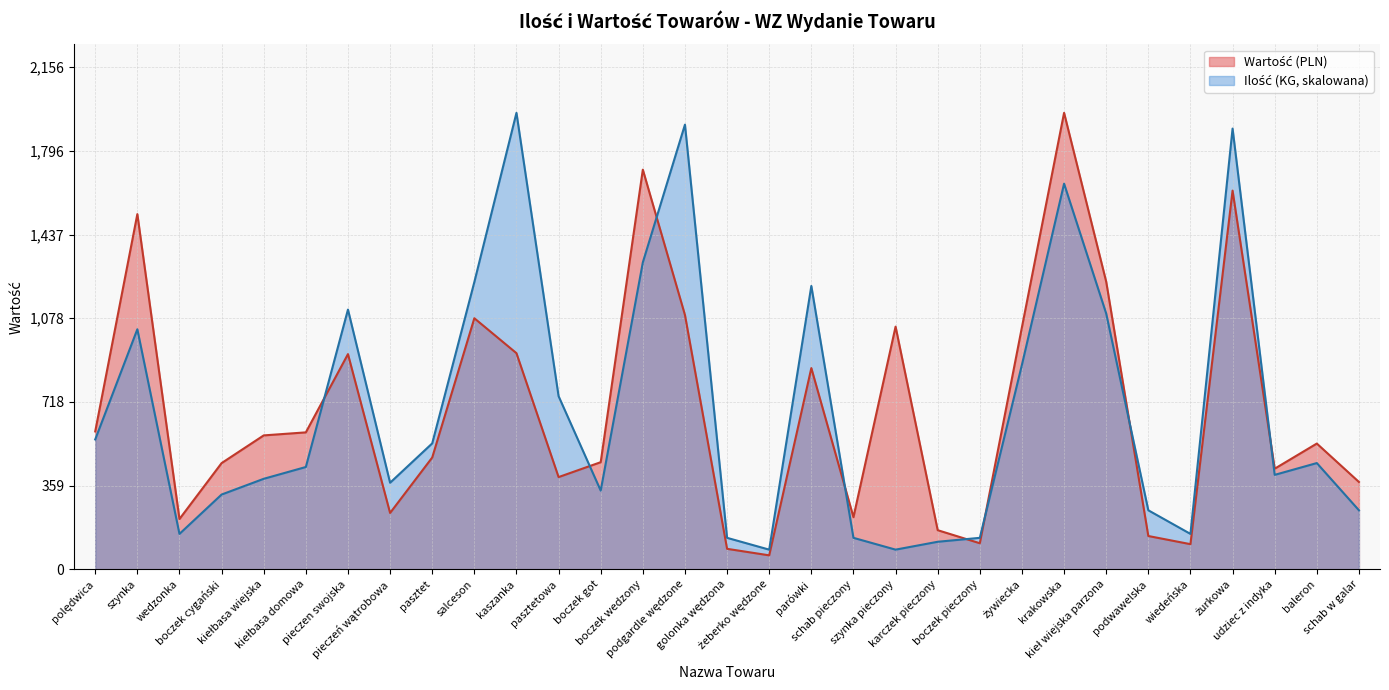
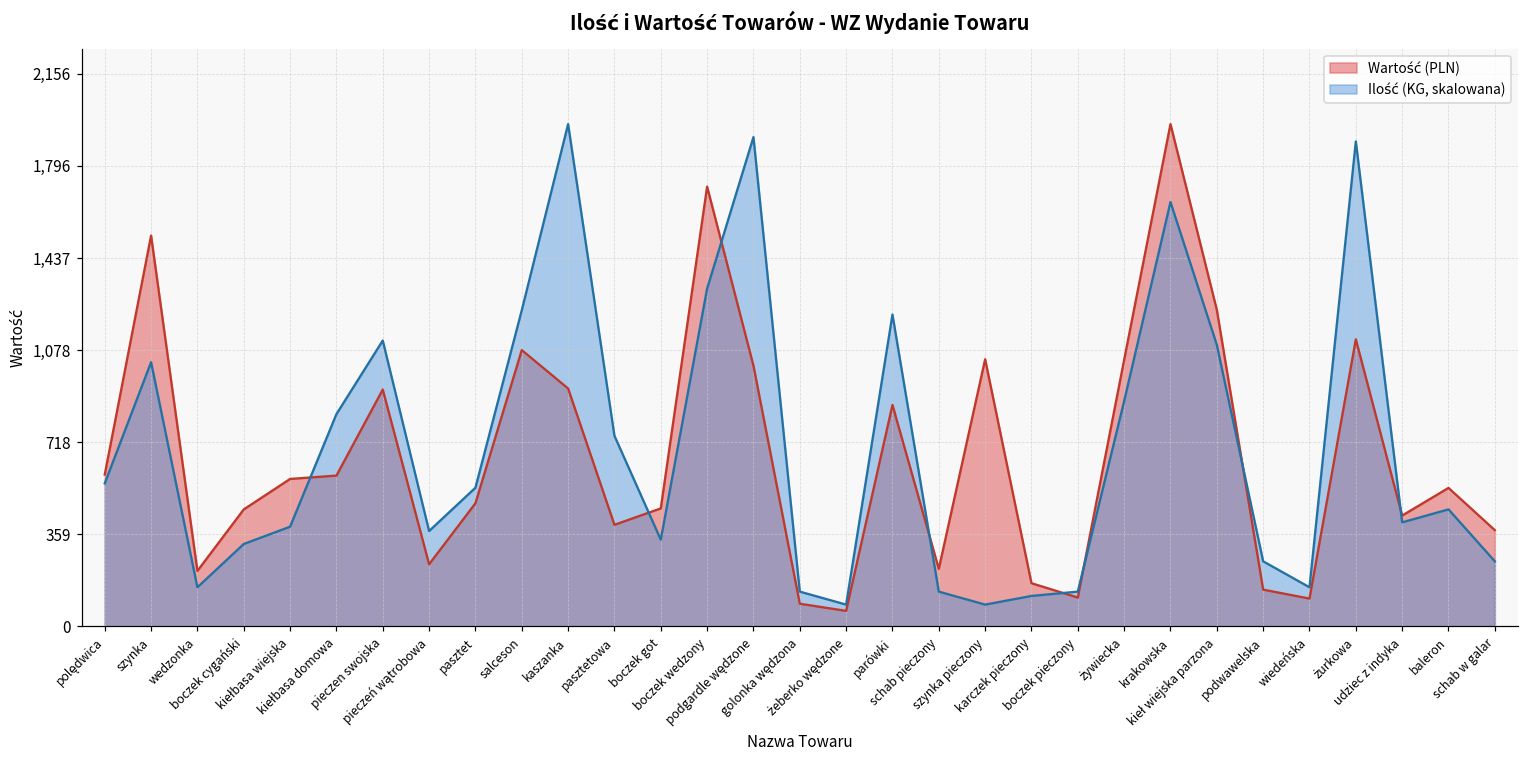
  {
    "Wartość (PLN)": {
      "polędwica": "590",
      "szynka": "1,530",
      "wedzonka": "220",
      "boczek cygański": "460",
      "kiełbasa wiejska": "580",
      "kiełbasa domowa": "590",
      "pieczen swojska": "920",
      "pieczeń wątrobowa": "240",
      "pasztet": "480",
      "salceson": "1,080",
      "kaszanka": "930",
      "pasztetowa": "400",
      "boczek got": "460",
      "boczek wedzony": "1,720",
-     "podgardle wędzone": "1,090",
+     "podgardle wędzone": "1,020",
      "golonka wędzona": "90",
      "żeberko wędzone": "60",
      "parówki": "860",
      "schab pieczony": "220",
      "szynka pieczony": "1,040",
      "karczek pieczony": "170",
      "boczek pieczony": "110",
      "żywiecka": "1,040",
      "krakowska": "1,960",
      "kieł wiejska parzona": "1,240",
      "podwawelska": "140",
      "wiedeńska": "110",
-     "żurkowa": "1,630",
+     "żurkowa": "1,120",
      "udziec z indyka": "430",
      "baleron": "540",
      "schab w galar": "380"
    },
    "Ilość (KG, skalowana)": {
      "polędwica": "560",
      "szynka": "1,030",
      "wedzonka": "150",
      "boczek cygański": "320",
      "kiełbasa wiejska": "390",
-     "kiełbasa domowa": "440",
+     "kiełbasa domowa": "830",
      "pieczen swojska": "1,120",
      "pieczeń wątrobowa": "370",
      "pasztet": "540",
      "salceson": "1,230",
      "kaszanka": "1,960",
      "pasztetowa": "740",
      "boczek got": "340",
      "boczek wedzony": "1,320",
      "podgardle wędzone": "1,910",
      "golonka wędzona": "140",
      "żeberko wędzone": "80",
      "parówki": "1,220",
      "schab pieczony": "140",
      "szynka pieczony": "80",
      "karczek pieczony": "120",
      "boczek pieczony": "140",
      "żywiecka": "880",
      "krakowska": "1,660",
      "kieł wiejska parzona": "1,100",
      "podwawelska": "250",
      "wiedeńska": "150",
      "żurkowa": "1,890",
      "udziec z indyka": "410",
      "baleron": "460",
      "schab w galar": "250"
    }
  }
